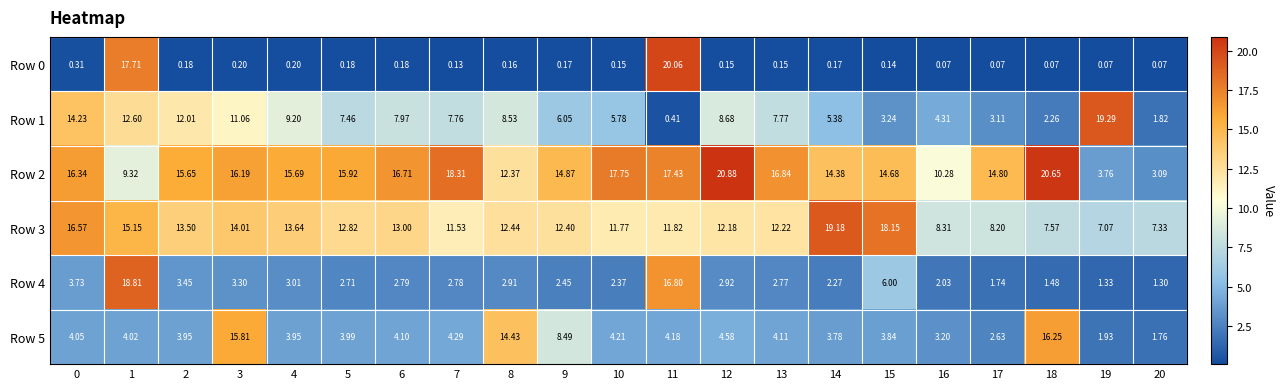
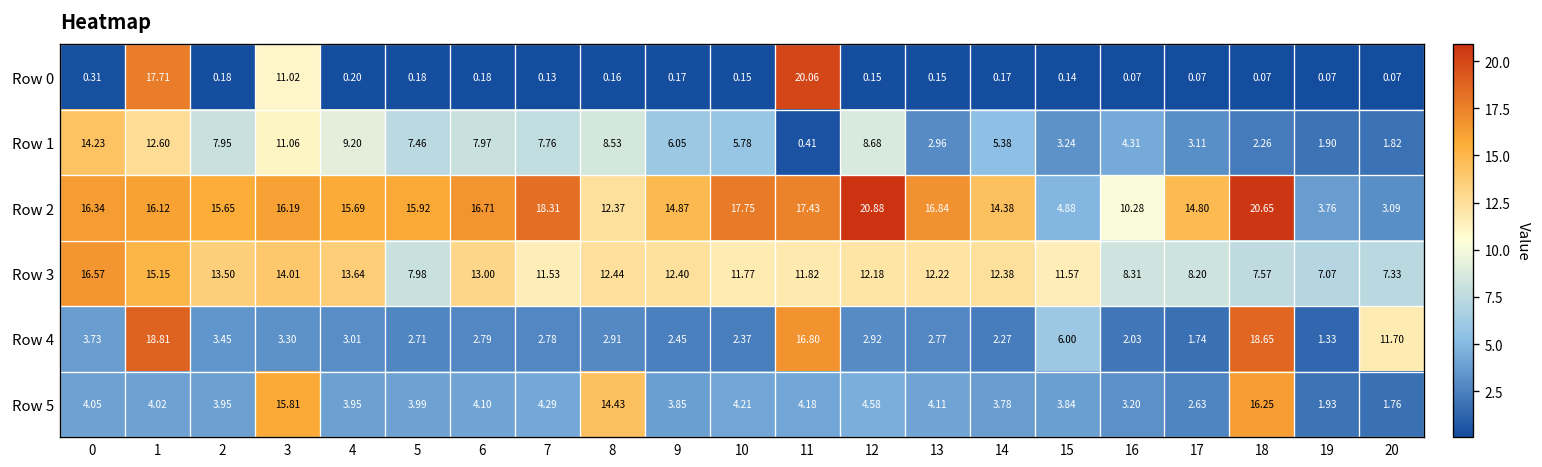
  {
    "Row 0": {
      "0": 0.31,
      "1": 17.71,
      "2": 0.18,
-     "3": 0.20,
+     "3": 11.02,
      "4": 0.20,
      "5": 0.18,
      "6": 0.18,
      "7": 0.13,
      "8": 0.16,
      "9": 0.17,
      "10": 0.15,
      "11": 20.06,
      "12": 0.15,
      "13": 0.15,
      "14": 0.17,
      "15": 0.14,
      "16": 0.07,
      "17": 0.07,
      "18": 0.07,
      "19": 0.07,
      "20": 0.07
    },
    "Row 1": {
      "0": 14.23,
      "1": 12.60,
-     "2": 12.01,
+     "2": 7.95,
      "3": 11.06,
      "4": 9.20,
      "5": 7.46,
      "6": 7.97,
      "7": 7.76,
      "8": 8.53,
      "9": 6.05,
      "10": 5.78,
      "11": 0.41,
      "12": 8.68,
-     "13": 7.77,
+     "13": 2.96,
      "14": 5.38,
      "15": 3.24,
      "16": 4.31,
      "17": 3.11,
      "18": 2.26,
-     "19": 19.29,
+     "19": 1.90,
      "20": 1.82
    },
    "Row 2": {
      "0": 16.34,
-     "1": 9.32,
+     "1": 16.12,
      "2": 15.65,
      "3": 16.19,
      "4": 15.69,
      "5": 15.92,
      "6": 16.71,
      "7": 18.31,
      "8": 12.37,
      "9": 14.87,
      "10": 17.75,
      "11": 17.43,
      "12": 20.88,
      "13": 16.84,
      "14": 14.38,
-     "15": 14.68,
+     "15": 4.88,
      "16": 10.28,
      "17": 14.80,
      "18": 20.65,
      "19": 3.76,
      "20": 3.09
    },
    "Row 3": {
      "0": 16.57,
      "1": 15.15,
      "2": 13.50,
      "3": 14.01,
      "4": 13.64,
-     "5": 12.82,
+     "5": 7.98,
      "6": 13.00,
      "7": 11.53,
      "8": 12.44,
      "9": 12.40,
      "10": 11.77,
      "11": 11.82,
      "12": 12.18,
      "13": 12.22,
-     "14": 19.18,
-     "15": 18.15,
+     "14": 12.38,
+     "15": 11.57,
      "16": 8.31,
      "17": 8.20,
      "18": 7.57,
      "19": 7.07,
      "20": 7.33
    },
    "Row 4": {
      "0": 3.73,
      "1": 18.81,
      "2": 3.45,
      "3": 3.30,
      "4": 3.01,
      "5": 2.71,
      "6": 2.79,
      "7": 2.78,
      "8": 2.91,
      "9": 2.45,
      "10": 2.37,
      "11": 16.80,
      "12": 2.92,
      "13": 2.77,
      "14": 2.27,
      "15": 6.00,
      "16": 2.03,
      "17": 1.74,
-     "18": 1.48,
+     "18": 18.65,
      "19": 1.33,
-     "20": 1.30
+     "20": 11.70
    },
    "Row 5": {
      "0": 4.05,
      "1": 4.02,
      "2": 3.95,
      "3": 15.81,
      "4": 3.95,
      "5": 3.99,
      "6": 4.10,
      "7": 4.29,
      "8": 14.43,
-     "9": 8.49,
+     "9": 3.85,
      "10": 4.21,
      "11": 4.18,
      "12": 4.58,
      "13": 4.11,
      "14": 3.78,
      "15": 3.84,
      "16": 3.20,
      "17": 2.63,
      "18": 16.25,
      "19": 1.93,
      "20": 1.76
    }
  }
